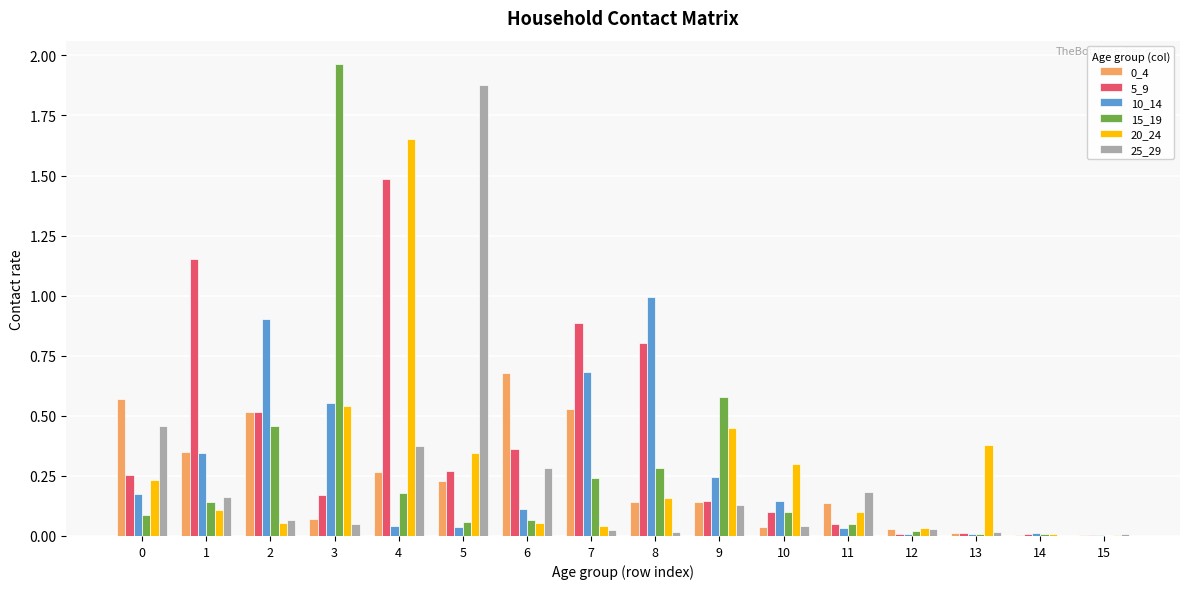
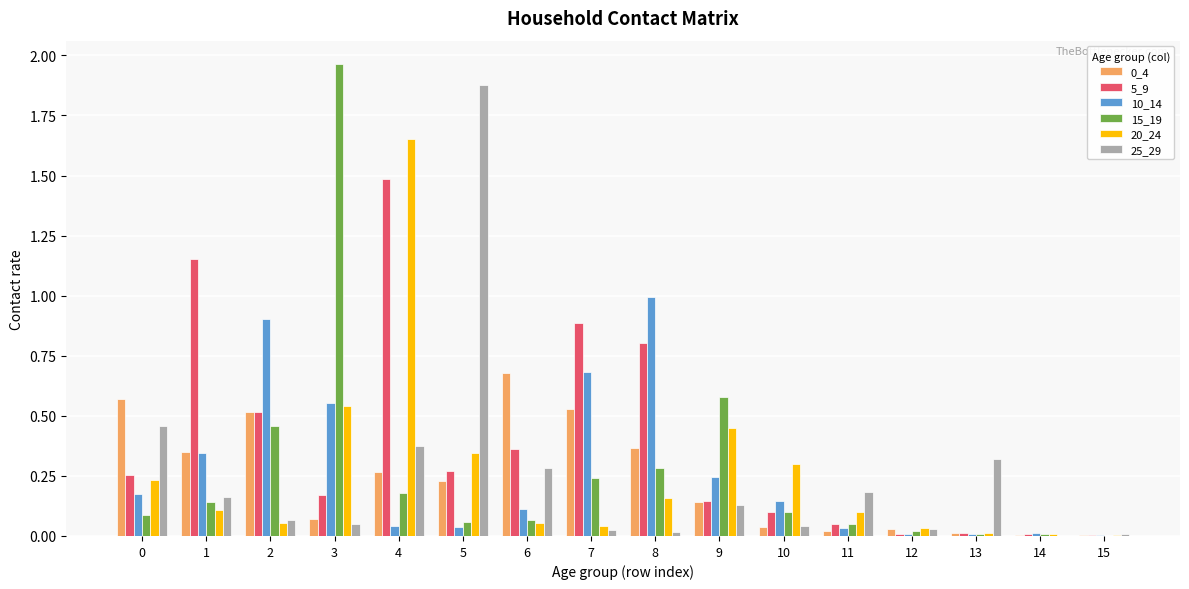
  {
    "0_4": {
      "0": 0.57,
      "1": 0.35,
      "2": 0.52,
      "3": 0.07,
      "4": 0.27,
      "5": 0.23,
      "6": 0.68,
      "7": 0.53,
-     "8": 0.14,
+     "8": 0.37,
      "9": 0.14,
      "10": 0.04,
-     "11": 0.14,
+     "11": 0.02,
      "12": 0.03,
      "13": 0.01
    },
    "5_9": {
      "0": 0.26,
      "1": 1.15,
      "2": 0.52,
      "3": 0.17,
      "4": 1.48,
      "5": 0.27,
      "6": 0.36,
      "7": 0.89,
      "8": 0.80,
      "9": 0.14,
      "10": 0.10,
      "11": 0.05
    },
    "10_14": {
      "0": 0.17,
      "1": 0.35,
      "2": 0.90,
      "3": 0.55,
      "4": 0.04,
      "5": 0.04,
      "6": 0.11,
      "7": 0.68,
      "8": 0.99,
      "9": 0.25,
      "10": 0.15,
      "11": 0.03,
      "14": 0.01
    },
    "15_19": {
      "0": 0.09,
      "1": 0.14,
      "2": 0.46,
      "3": 1.96,
      "4": 0.18,
      "5": 0.06,
      "6": 0.07,
      "7": 0.24,
      "8": 0.28,
      "9": 0.58,
      "10": 0.10,
      "11": 0.05,
      "12": 0.02
    },
    "20_24": {
      "0": 0.23,
      "1": 0.11,
      "2": 0.06,
      "3": 0.54,
      "4": 1.65,
      "5": 0.34,
      "6": 0.05,
      "7": 0.04,
      "8": 0.16,
      "9": 0.45,
      "10": 0.30,
      "11": 0.10,
      "12": 0.03,
-     "13": 0.38
+     "13": 0.01
    },
    "25_29": {
      "0": 0.46,
      "1": 0.16,
      "2": 0.06,
      "3": 0.05,
      "4": 0.37,
      "5": 1.88,
      "6": 0.28,
      "7": 0.03,
      "8": 0.02,
      "9": 0.13,
      "10": 0.04,
      "11": 0.18,
      "12": 0.03,
-     "13": 0.02
+     "13": 0.32
    }
  }
